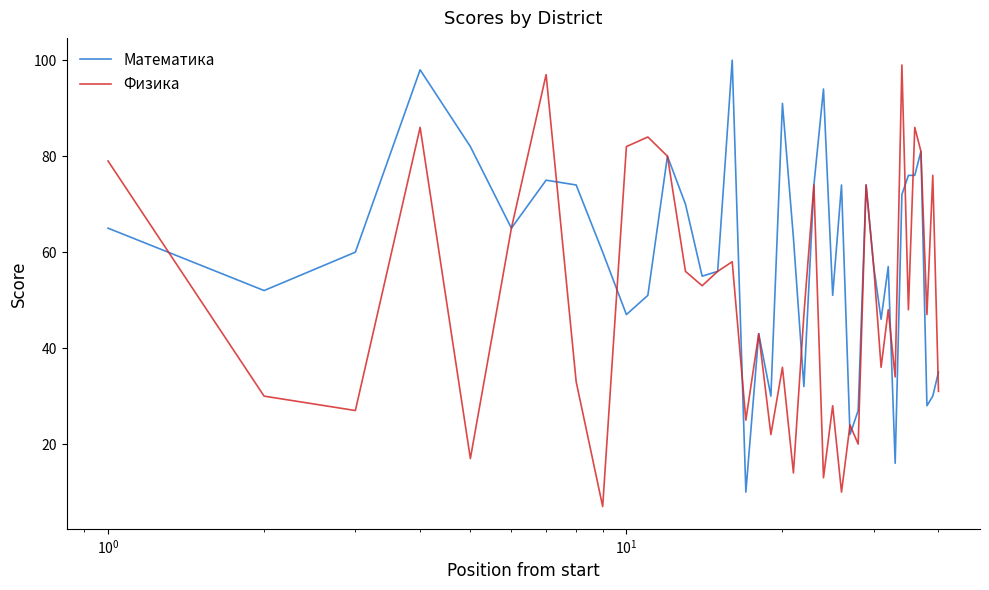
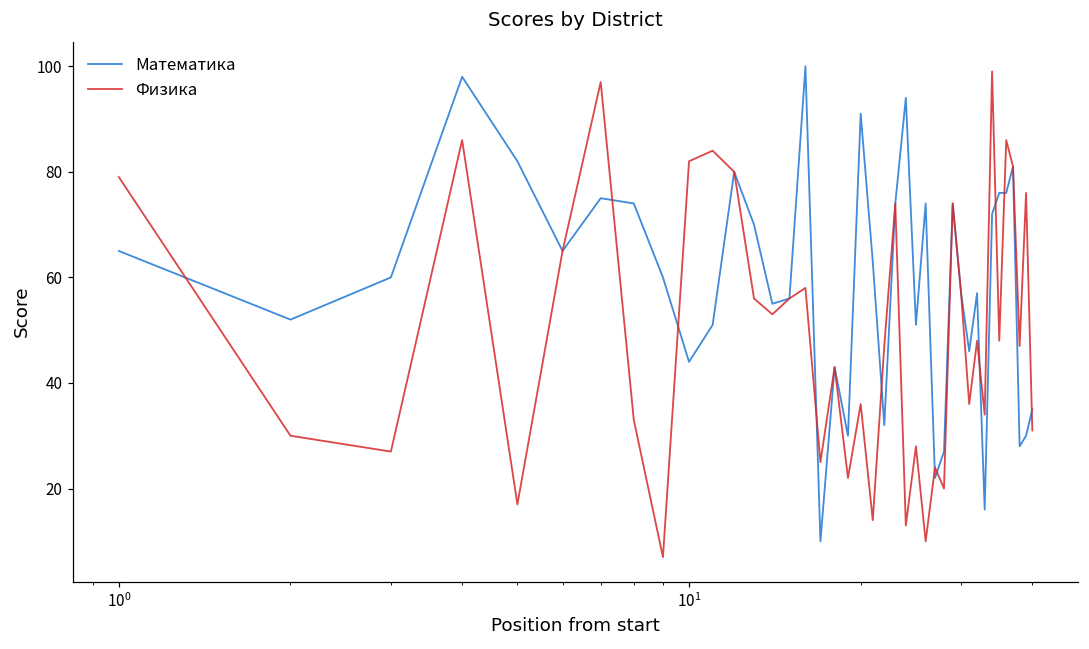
  {
    "Математика": {
      "10^0": 65,
-     "10^1": 47
+     "10^1": 44
    },
    "Физика": {
      "10^0": 79,
      "10^1": 82
    }
  }
